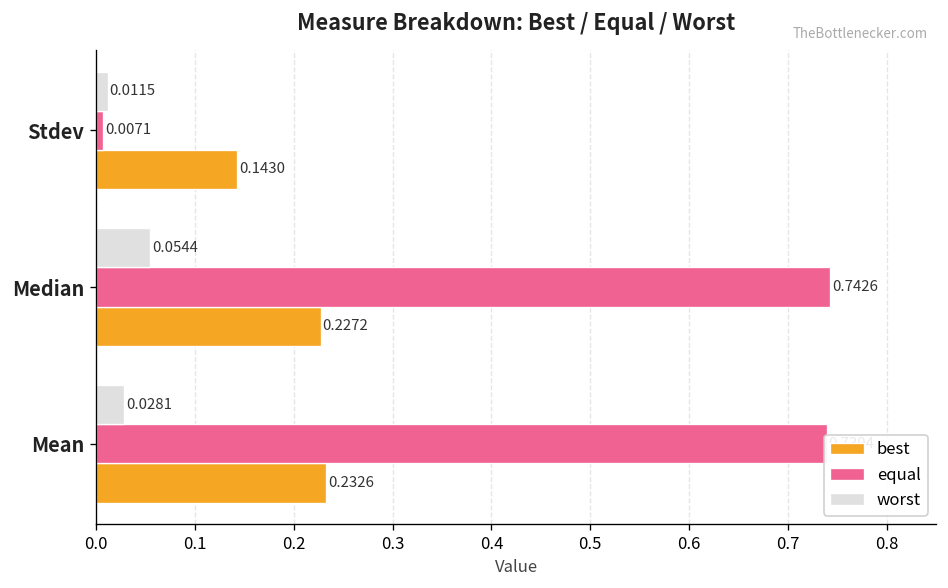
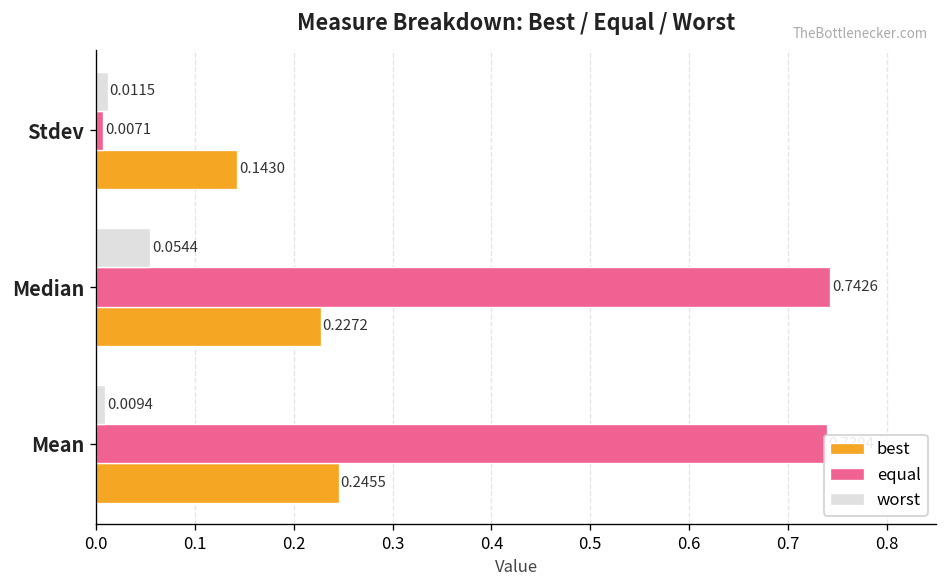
  {
    "best": {
      "Stdev": 0.1430,
      "Median": 0.2272,
-     "Mean": 0.2326
+     "Mean": 0.2455
    },
    "equal": {
      "Stdev": 0.0071,
      "Median": 0.7426
    },
    "worst": {
      "Stdev": 0.0115,
      "Median": 0.0544,
-     "Mean": 0.0281
+     "Mean": 0.0094
    }
  }
